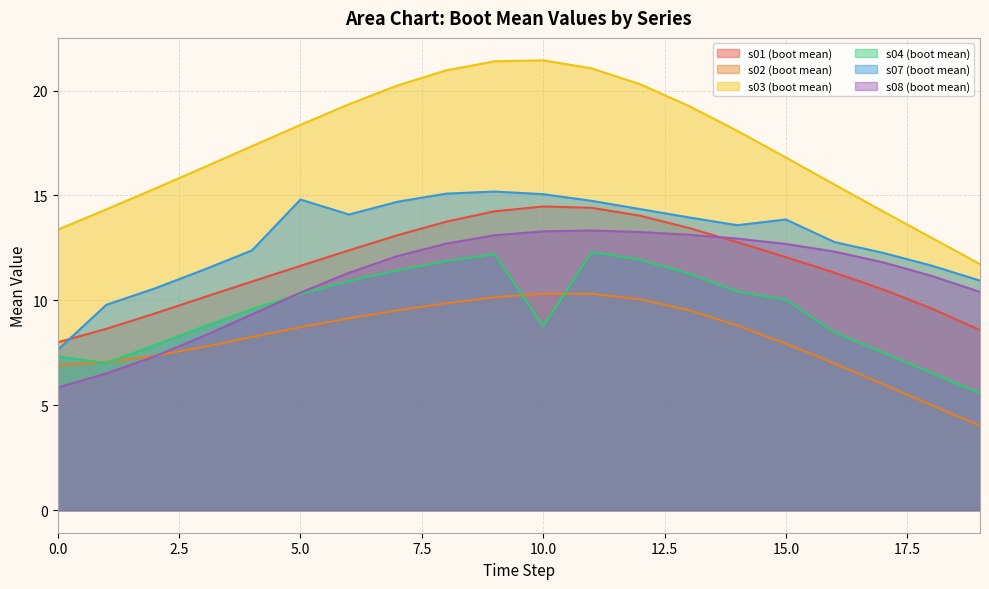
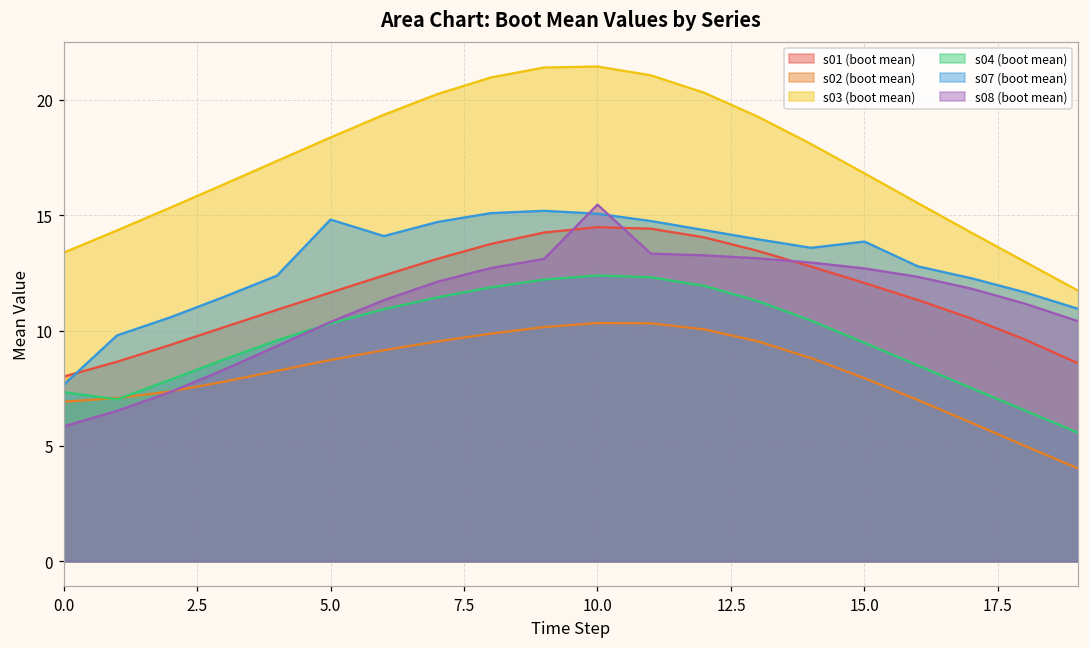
  {
    "s04 (boot mean)": {
      "0.0": 7.3,
-     "10.0": 8.8,
-     "15.0": 10.0
+     "10.0": 12.4,
+     "15.0": 9.5
    },
    "s07 (boot mean)": {
      "0.0": 7.6,
      "5.0": 14.8,
      "10.0": 15.1,
      "15.0": 13.9
    },
    "s08 (boot mean)": {
      "0.0": 5.8,
-     "10.0": 13.3,
+     "10.0": 15.5,
      "15.0": 12.7
    }
  }
